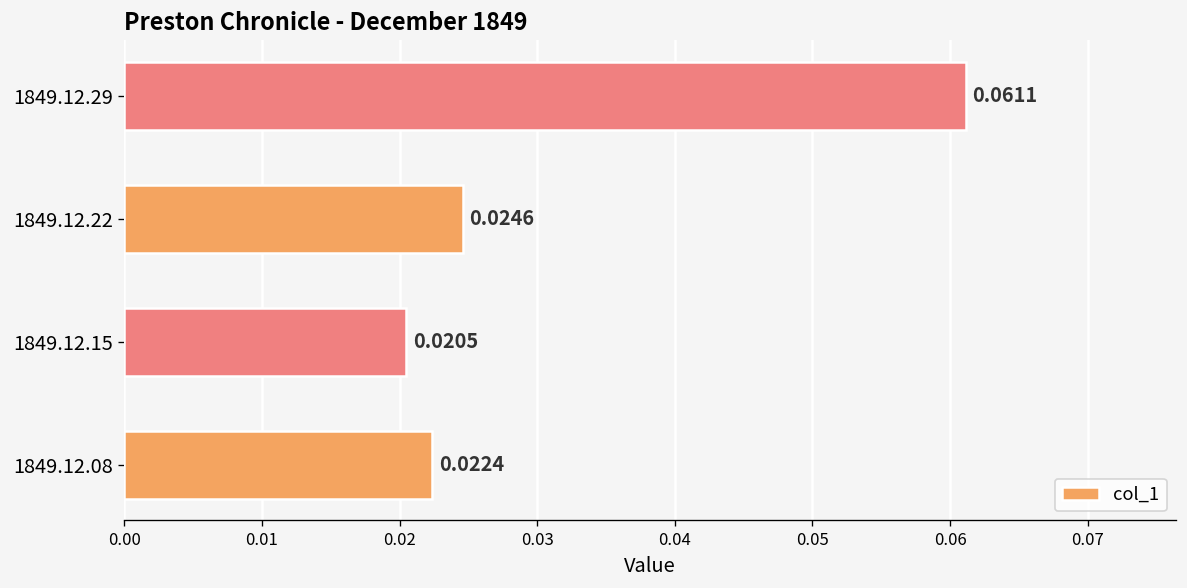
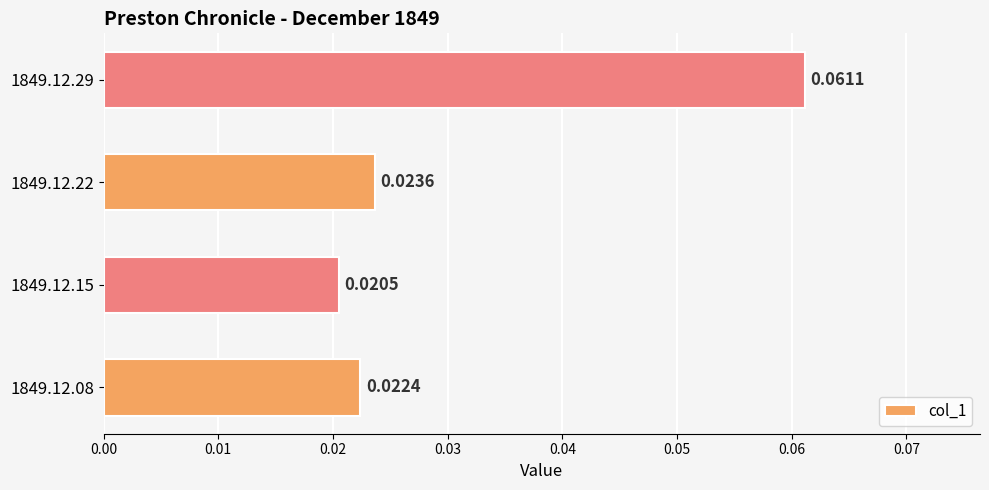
  {
    "1849.12.29": 0.0611,
-   "1849.12.22": 0.0246,
+   "1849.12.22": 0.0236,
    "1849.12.15": 0.0205,
    "1849.12.08": 0.0224
  }
